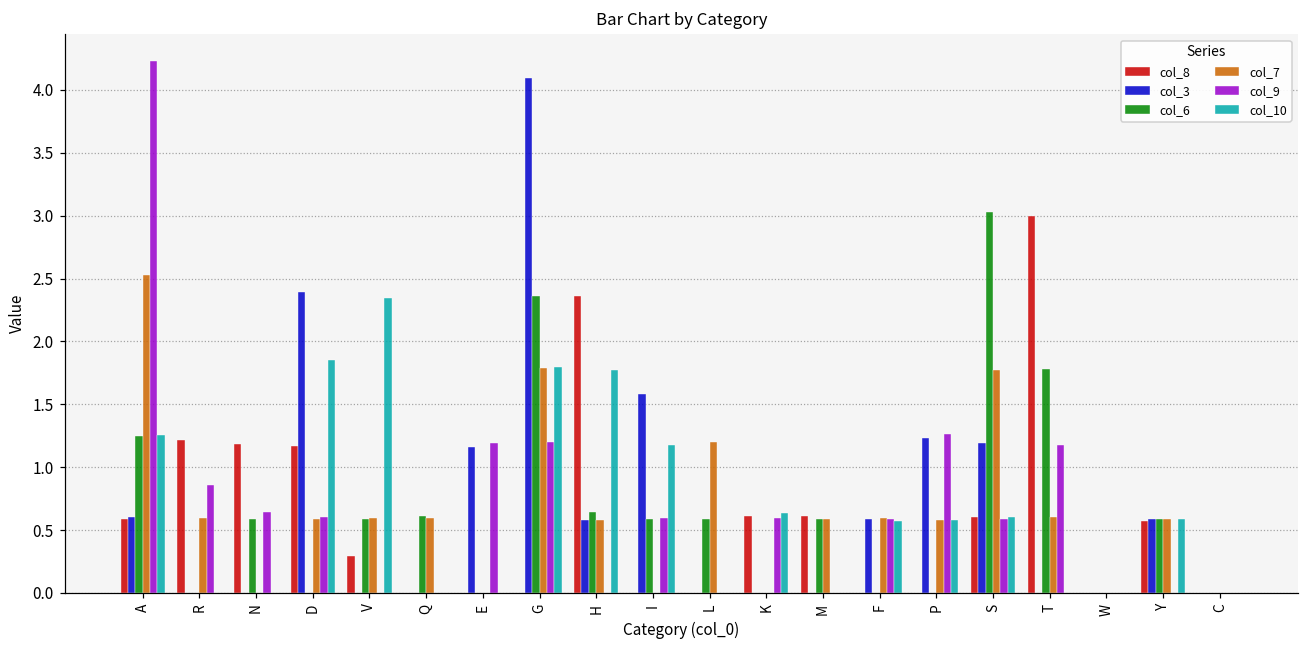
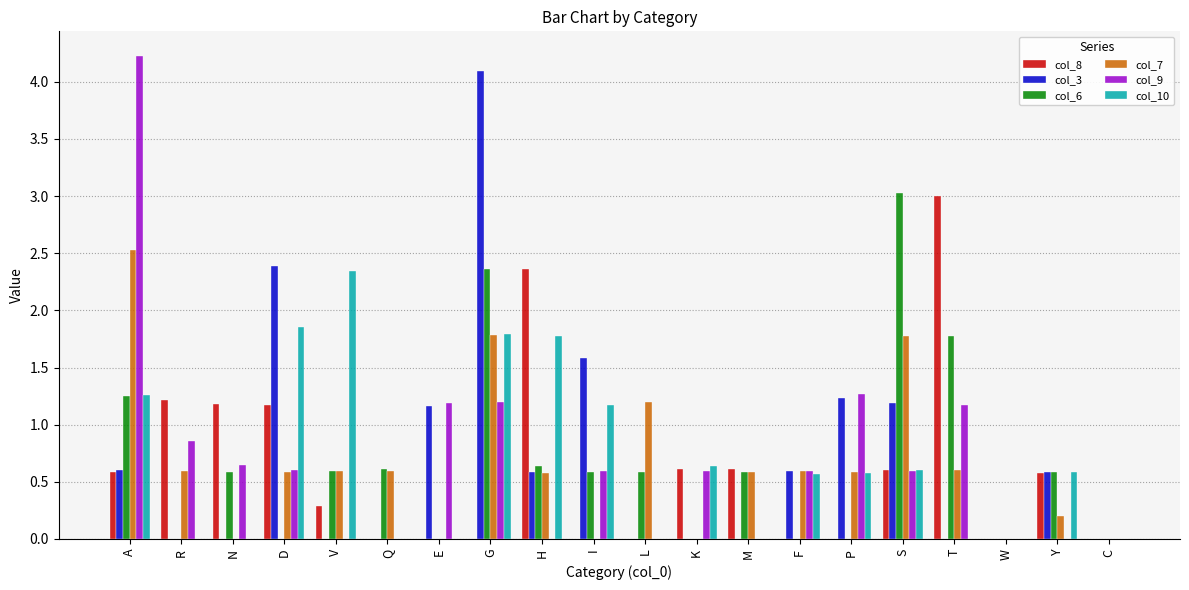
  {
    "col_8": {
      "A": 0.58,
      "R": 1.22,
      "N": 1.18,
      "D": 1.17,
      "V": 0.29,
      "Q": 0.00,
      "E": 0.00,
      "G": 0.00,
      "H": 2.36,
      "I": 0.00,
      "L": 0.00,
      "K": 0.61,
      "M": 0.61,
      "F": 0.00,
      "P": 0.00,
      "S": 0.61,
      "T": 3.00,
      "W": 0.00,
      "Y": 0.58,
      "C": 0.00
    },
    "col_3": {
      "A": 0.60,
      "R": 0.00,
      "N": 0.00,
      "D": 2.39,
      "V": 0.00,
      "Q": 0.00,
      "E": 1.16,
      "G": 4.10,
      "H": 0.58,
      "I": 1.58,
      "L": 0.00,
      "K": 0.00,
      "M": 0.00,
      "F": 0.59,
      "P": 1.23,
      "S": 1.19,
      "T": 0.00,
      "W": 0.00,
      "Y": 0.59,
      "C": 0.00
    },
    "col_6": {
      "A": 1.25,
      "R": 0.00,
      "N": 0.58,
      "D": 0.00,
      "V": 0.59,
      "Q": 0.62,
      "E": 0.00,
      "G": 2.36,
      "H": 0.64,
      "I": 0.59,
      "L": 0.59,
      "K": 0.00,
      "M": 0.58,
      "F": 0.00,
      "P": 0.00,
      "S": 3.03,
      "T": 1.78,
      "W": 0.00,
      "Y": 0.58,
      "C": 0.00
    },
    "col_7": {
      "A": 2.53,
      "R": 0.59,
      "N": 0.00,
      "D": 0.59,
      "V": 0.60,
      "Q": 0.60,
      "E": 0.00,
      "G": 1.79,
      "H": 0.58,
      "I": 0.00,
      "L": 1.20,
      "K": 0.00,
      "M": 0.59,
      "F": 0.60,
      "P": 0.58,
      "S": 1.78,
      "T": 0.60,
      "W": 0.00,
-     "Y": 0.59,
+     "Y": 0.20,
      "C": 0.00
    },
    "col_9": {
      "A": 4.23,
      "R": 0.86,
      "N": 0.65,
      "D": 0.60,
      "V": 0.00,
      "Q": 0.00,
      "E": 1.19,
      "G": 1.20,
      "H": 0.00,
      "I": 0.60,
      "L": 0.00,
      "K": 0.60,
      "M": 0.00,
      "F": 0.59,
      "P": 1.27,
      "S": 0.59,
      "T": 1.18,
      "W": 0.00,
      "Y": 0.00,
      "C": 0.00
    },
    "col_10": {
      "A": 1.26,
      "R": 0.00,
      "N": 0.00,
      "D": 1.85,
      "V": 2.35,
      "Q": 0.00,
      "E": 0.00,
      "G": 1.80,
      "H": 1.77,
      "I": 1.17,
      "L": 0.00,
      "K": 0.64,
      "M": 0.00,
      "F": 0.57,
      "P": 0.58,
      "S": 0.60,
      "T": 0.00,
      "W": 0.00,
      "Y": 0.59,
      "C": 0.00
    }
  }
